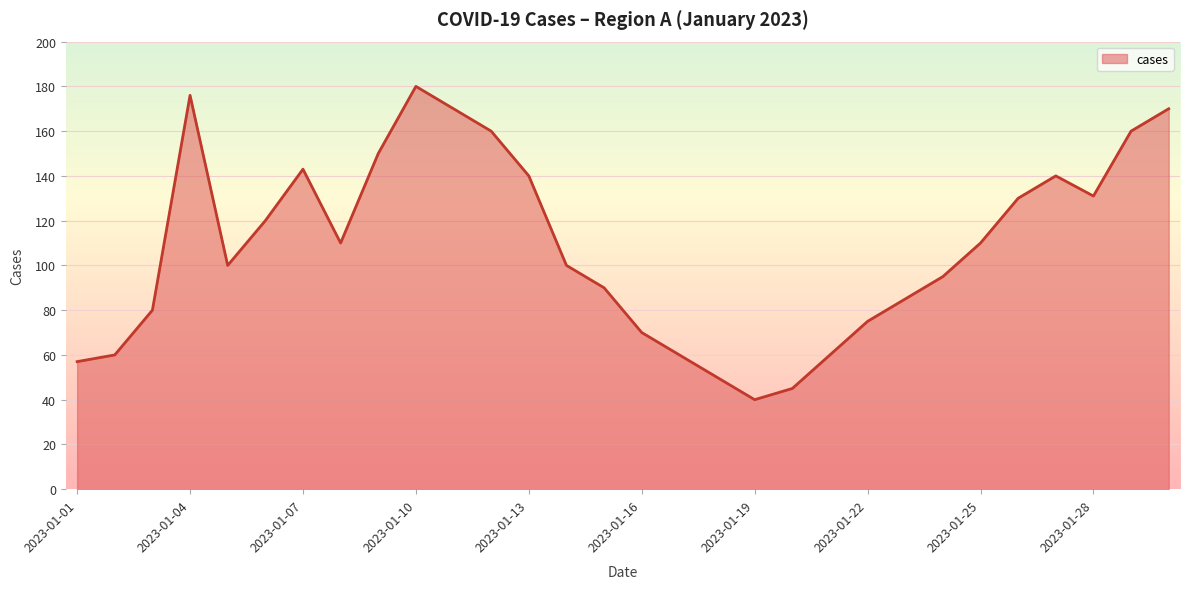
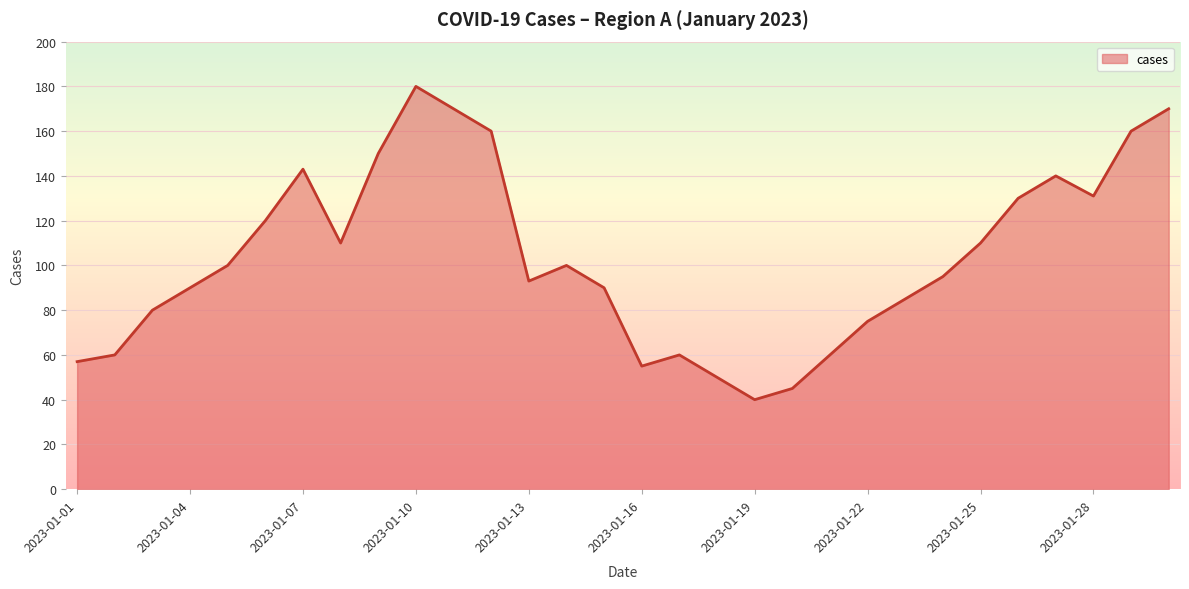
  {
    "2023-01-01": 57,
-   "2023-01-04": 176,
+   "2023-01-04": 90,
    "2023-01-07": 143,
    "2023-01-10": 180,
-   "2023-01-13": 140,
-   "2023-01-16": 70,
+   "2023-01-13": 93,
+   "2023-01-16": 55,
    "2023-01-19": 40,
    "2023-01-22": 75,
    "2023-01-25": 110,
    "2023-01-28": 131
  }
